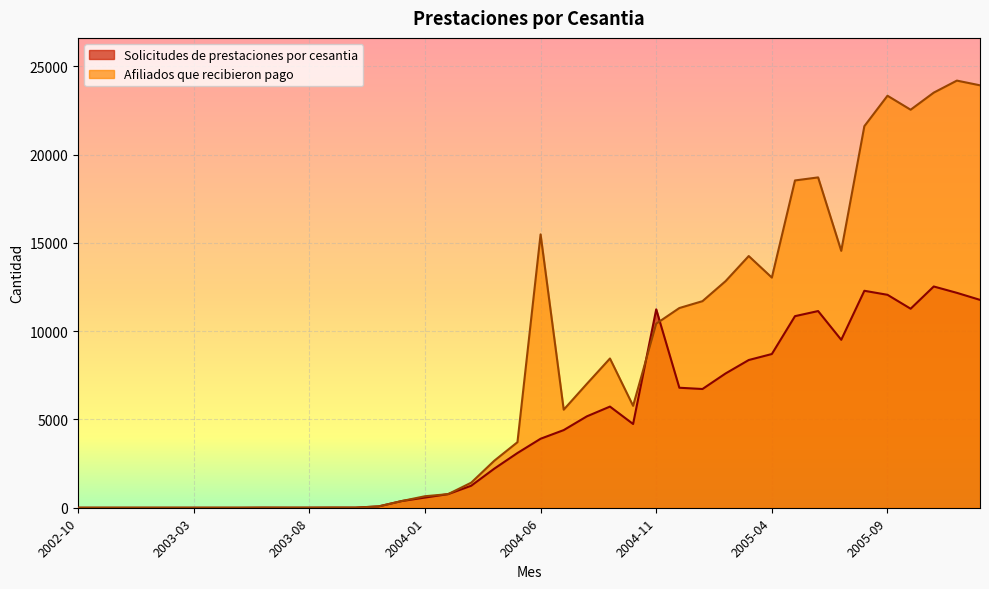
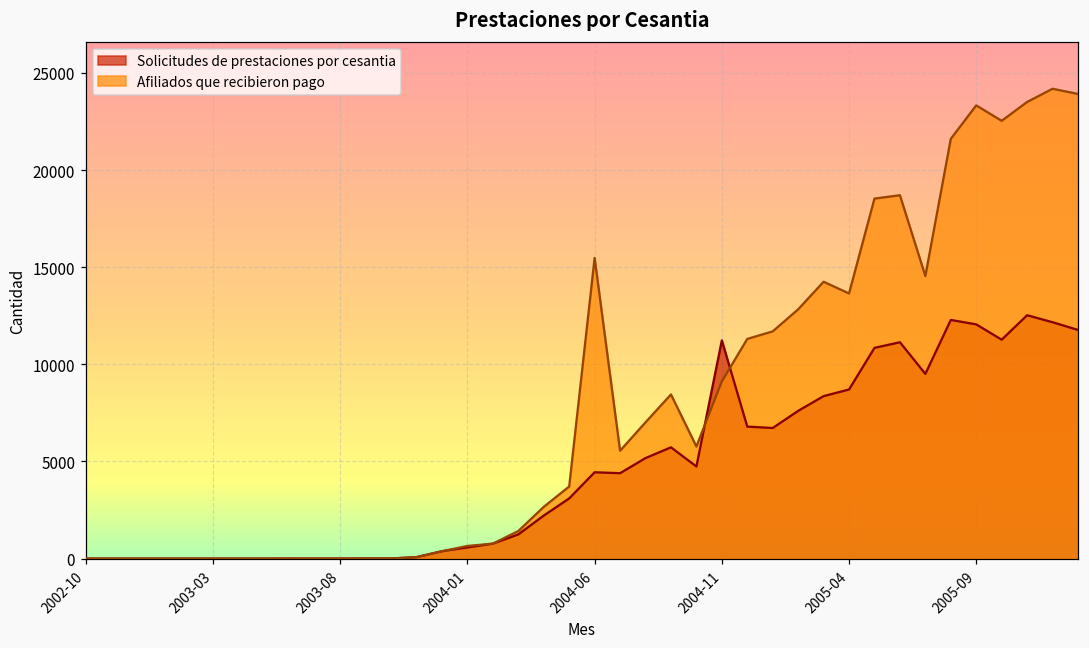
  {
    "Solicitudes de prestaciones por cesantia": {
-     "2004-06": 3900,
+     "2004-06": 4400,
      "2004-11": 11200,
      "2005-04": 8700,
      "2005-09": 12100
    },
    "Afiliados que recibieron pago": {
      "2004-06": 15500,
-     "2004-11": 10400,
-     "2005-04": 13000,
+     "2004-11": 9100,
+     "2005-04": 13600,
      "2005-09": 23300
    }
  }
